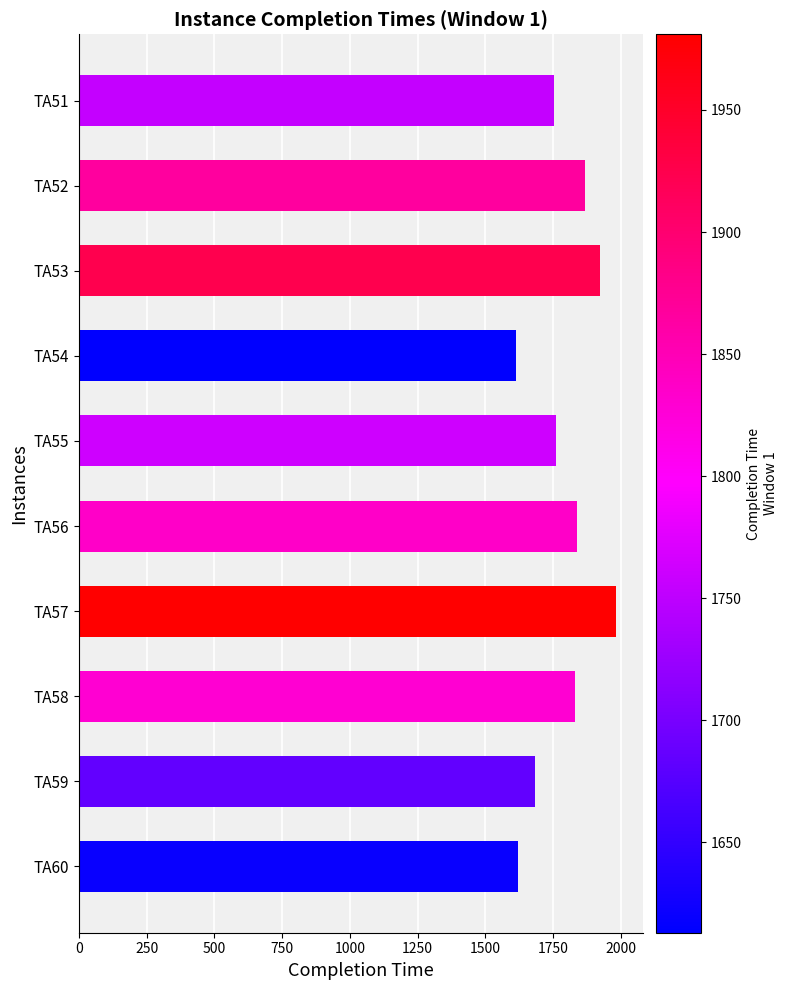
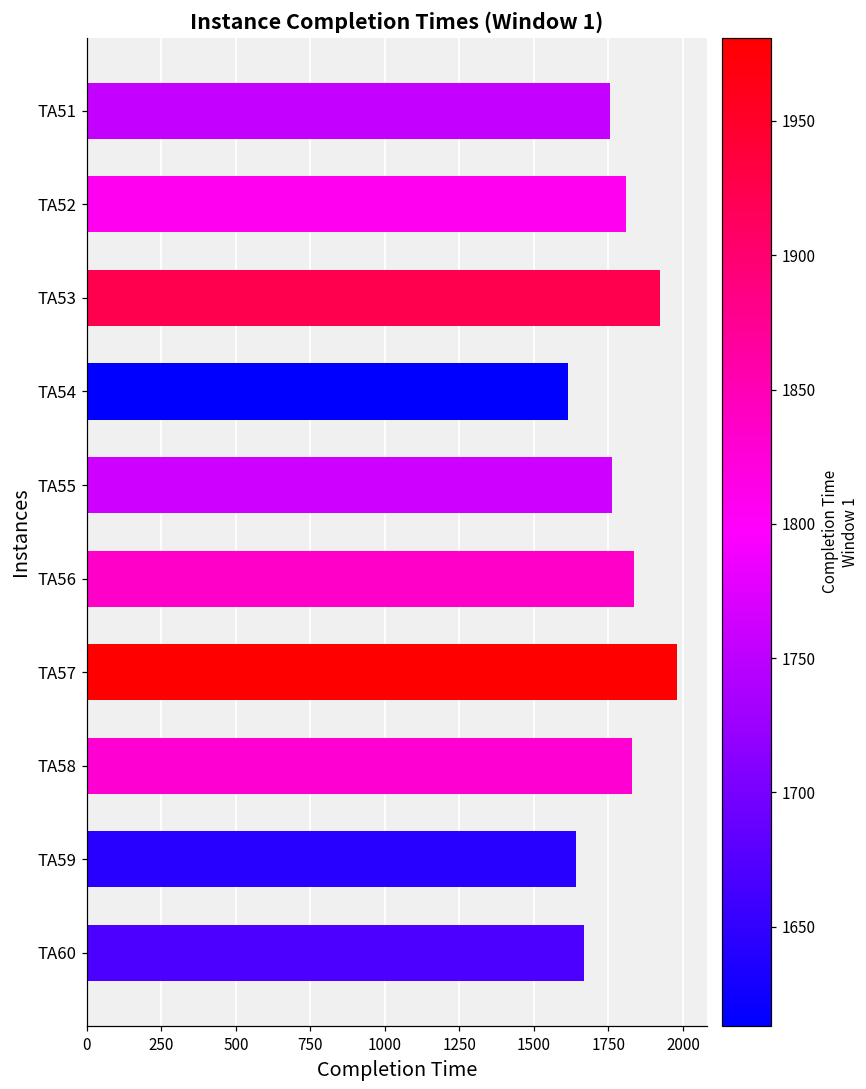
  {
    "TA51": 1760,
-   "TA52": 1870,
+   "TA52": 1810,
    "TA53": 1920,
    "TA54": 1610,
    "TA55": 1760,
    "TA56": 1840,
    "TA57": 1980,
    "TA58": 1830,
-   "TA59": 1680,
-   "TA60": 1620
+   "TA59": 1640,
+   "TA60": 1670
  }
